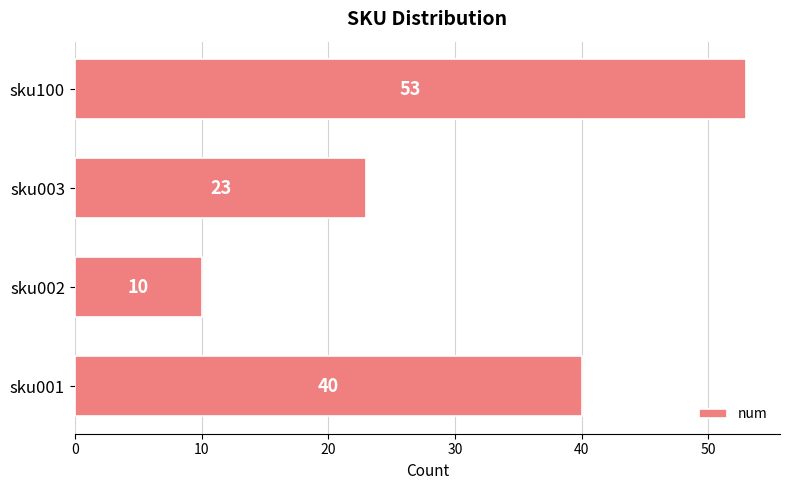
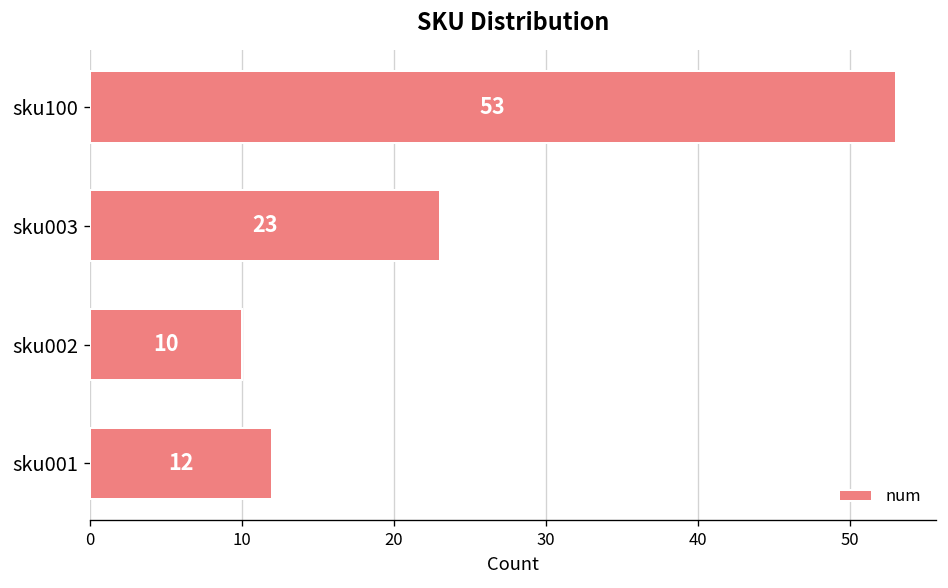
  {
    "sku100": 53,
    "sku003": 23,
    "sku002": 10,
-   "sku001": 40
+   "sku001": 12
  }
